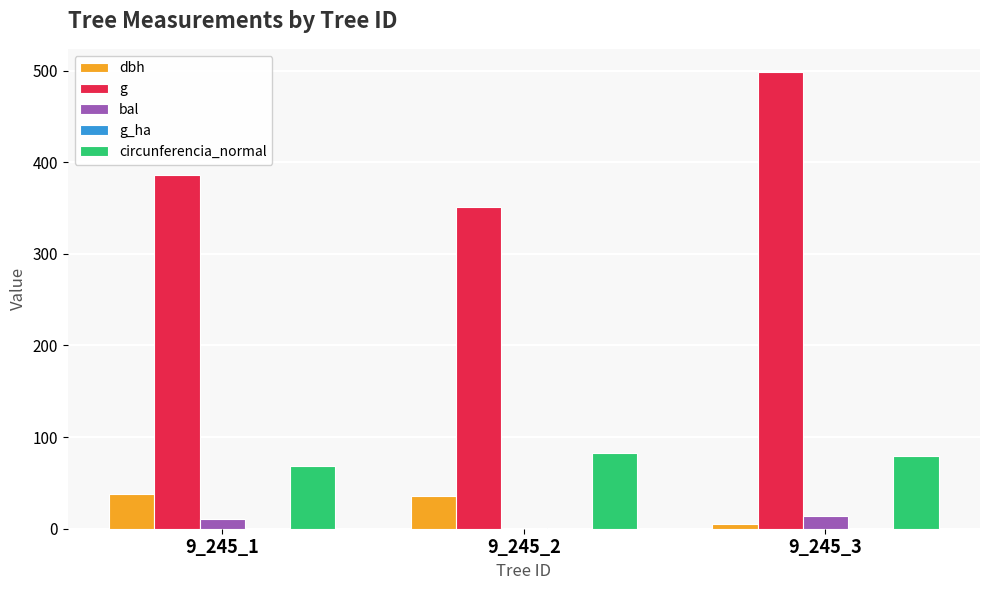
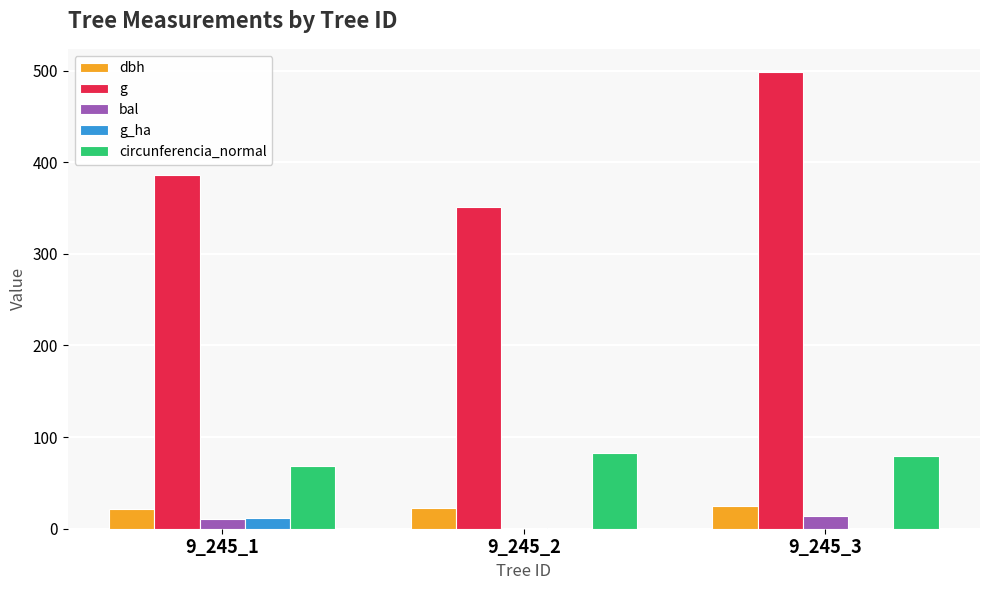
  {
    "dbh": {
-     "9_245_1": 40,
-     "9_245_2": 40,
-     "9_245_3": 10
+     "9_245_1": 20,
+     "9_245_2": 20,
+     "9_245_3": 30
    },
    "g": {
      "9_245_1": 390,
      "9_245_2": 350,
      "9_245_3": 500
    },
    "bal": {
      "9_245_1": 10,
      "9_245_3": 10
    },
    "g_ha": {
-     "9_245_1": 0
+     "9_245_1": 10
    },
    "circunferencia_normal": {
      "9_245_1": 70,
      "9_245_2": 80,
      "9_245_3": 80
    }
  }
